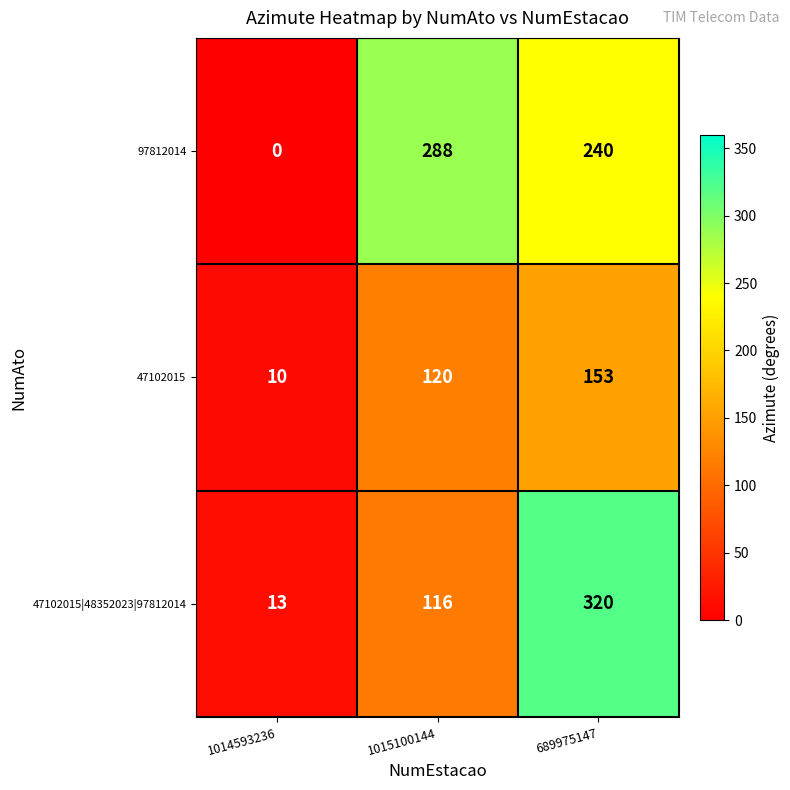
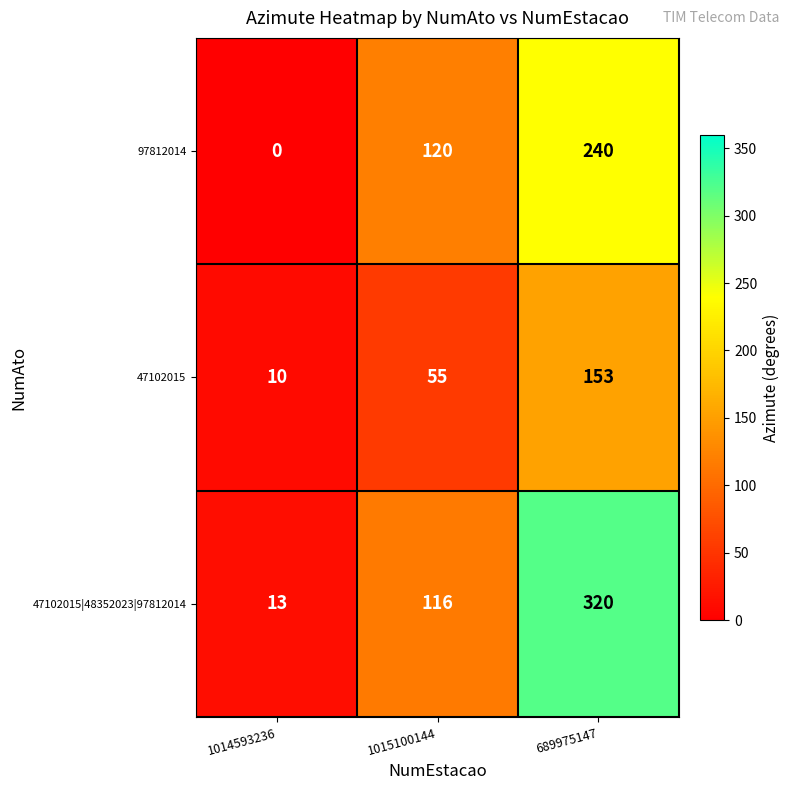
  {
    "97812014": {
      "1014593236": 0,
-     "1015100144": 288,
+     "1015100144": 120,
      "689975147": 240
    },
    "47102015": {
      "1014593236": 10,
-     "1015100144": 120,
+     "1015100144": 55,
      "689975147": 153
    },
    "47102015|48352023|97812014": {
      "1014593236": 13,
      "1015100144": 116,
      "689975147": 320
    }
  }
